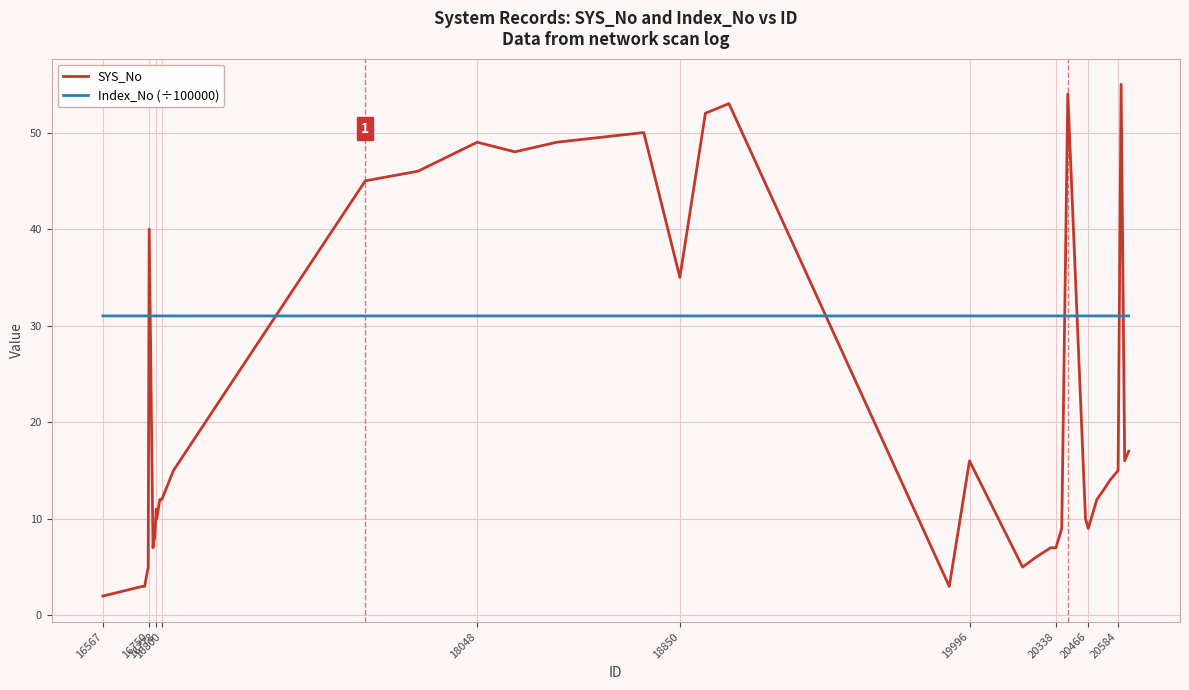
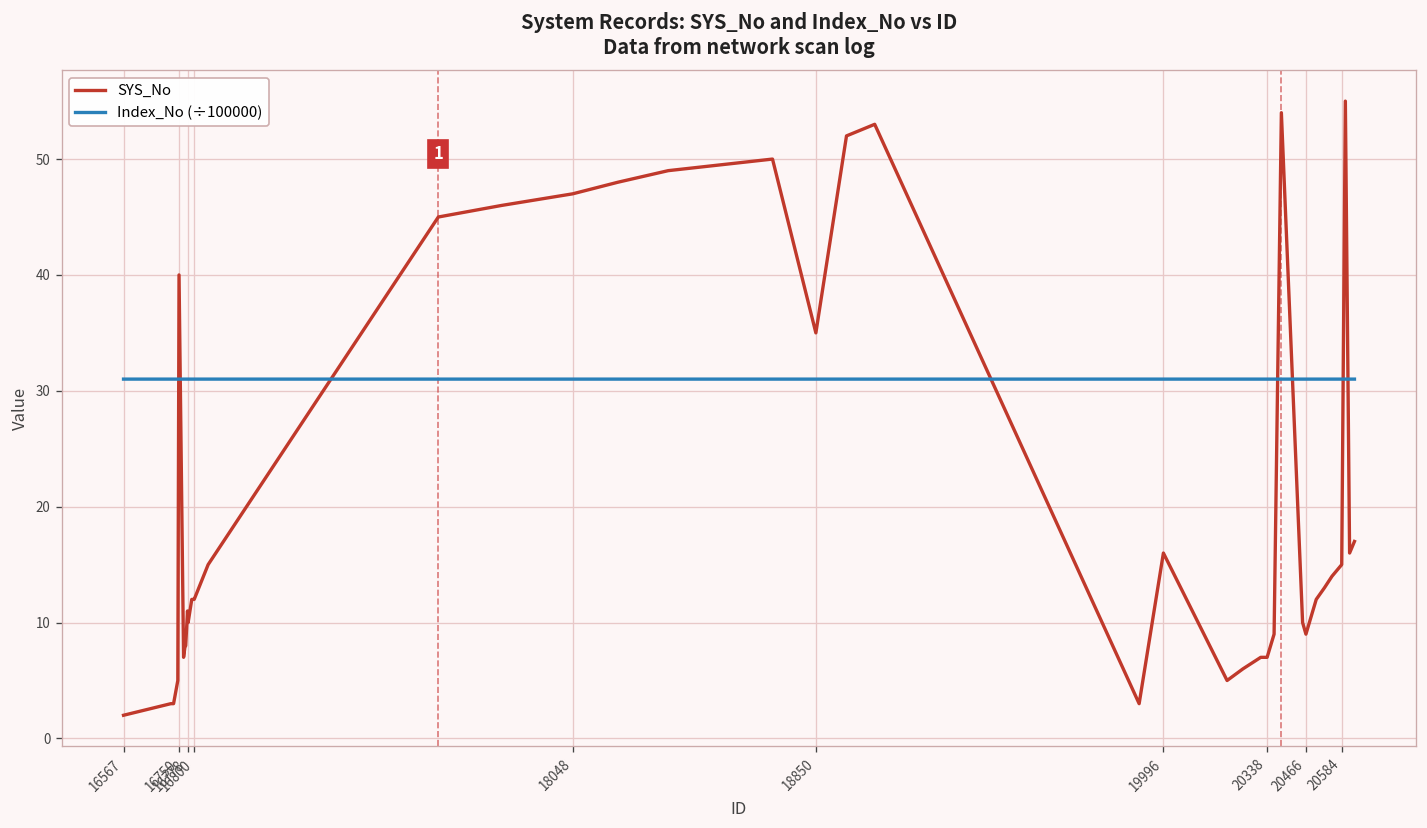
  {
    "SYS_No": {
      "16567": 2,
      "16750": 40,
      "16778": 11,
      "16800": 12,
-     "18048": 49,
+     "18048": 47,
      "18850": 35,
      "19996": 16,
      "20338": 7,
      "20466": 9,
      "20584": 15
    },
    "Index_No (÷100000)": {
      "16567": 31,
      "16750": 31,
      "16778": 31,
      "16800": 31,
      "18048": 31,
      "18850": 31,
      "19996": 31,
      "20338": 31,
      "20466": 31,
      "20584": 31
    }
  }
